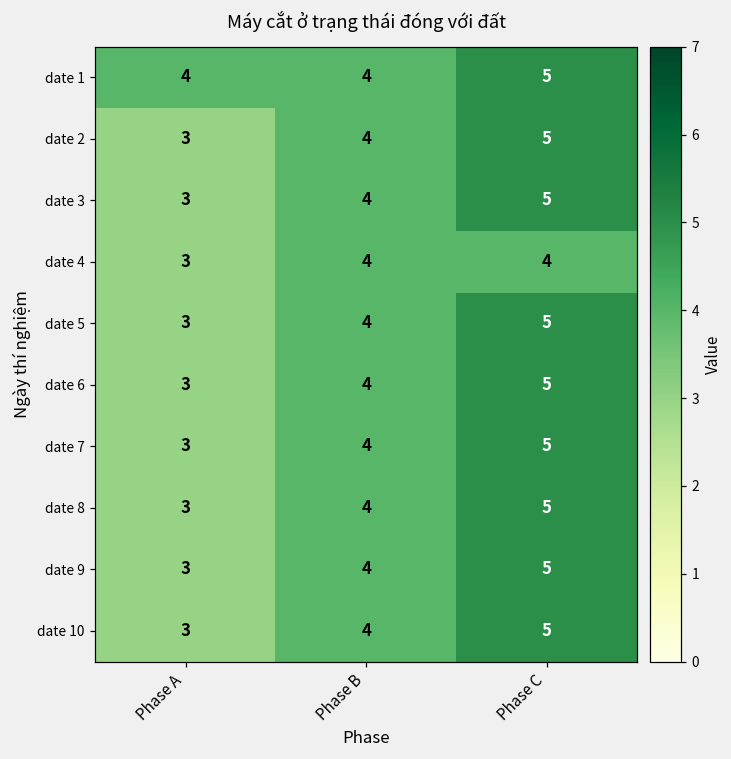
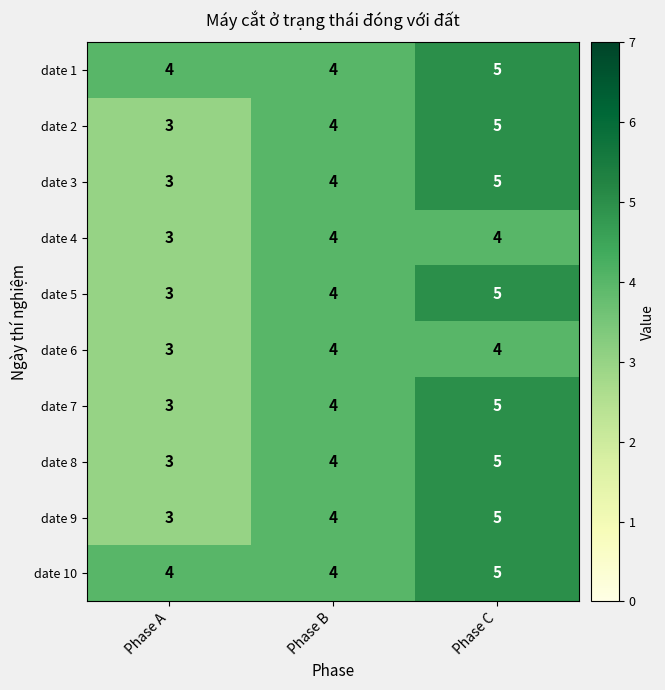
  {
    "date 1": {
      "Phase A": 4,
      "Phase B": 4,
      "Phase C": 5
    },
    "date 2": {
      "Phase A": 3,
      "Phase B": 4,
      "Phase C": 5
    },
    "date 3": {
      "Phase A": 3,
      "Phase B": 4,
      "Phase C": 5
    },
    "date 4": {
      "Phase A": 3,
      "Phase B": 4,
      "Phase C": 4
    },
    "date 5": {
      "Phase A": 3,
      "Phase B": 4,
      "Phase C": 5
    },
    "date 6": {
      "Phase A": 3,
      "Phase B": 4,
-     "Phase C": 5
+     "Phase C": 4
    },
    "date 7": {
      "Phase A": 3,
      "Phase B": 4,
      "Phase C": 5
    },
    "date 8": {
      "Phase A": 3,
      "Phase B": 4,
      "Phase C": 5
    },
    "date 9": {
      "Phase A": 3,
      "Phase B": 4,
      "Phase C": 5
    },
    "date 10": {
-     "Phase A": 3,
+     "Phase A": 4,
      "Phase B": 4,
      "Phase C": 5
    }
  }
